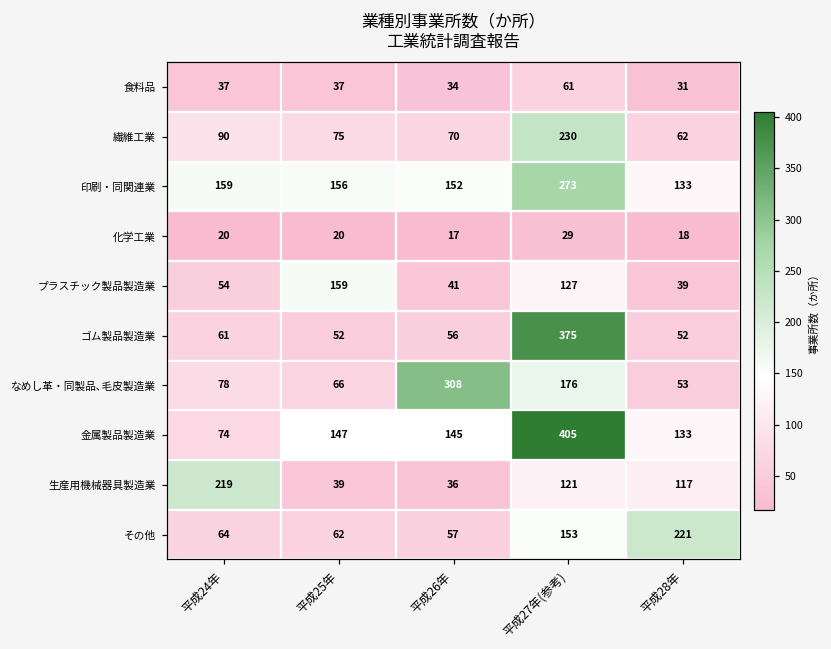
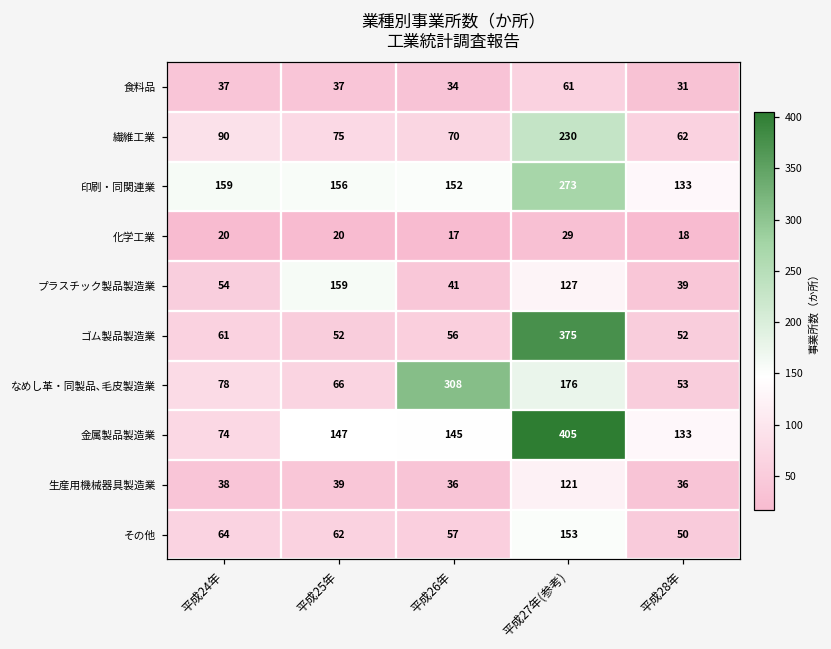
  {
    "食料品": {
      "平成24年": 37,
      "平成25年": 37,
      "平成26年": 34,
      "平成27年(参考)": 61,
      "平成28年": 31
    },
    "繊維工業": {
      "平成24年": 90,
      "平成25年": 75,
      "平成26年": 70,
      "平成27年(参考)": 230,
      "平成28年": 62
    },
    "印刷・同関連業": {
      "平成24年": 159,
      "平成25年": 156,
      "平成26年": 152,
      "平成27年(参考)": 273,
      "平成28年": 133
    },
    "化学工業": {
      "平成24年": 20,
      "平成25年": 20,
      "平成26年": 17,
      "平成27年(参考)": 29,
      "平成28年": 18
    },
    "プラスチック製品製造業": {
      "平成24年": 54,
      "平成25年": 159,
      "平成26年": 41,
      "平成27年(参考)": 127,
      "平成28年": 39
    },
    "ゴム製品製造業": {
      "平成24年": 61,
      "平成25年": 52,
      "平成26年": 56,
      "平成27年(参考)": 375,
      "平成28年": 52
    },
    "なめし革・同製品､毛皮製造業": {
      "平成24年": 78,
      "平成25年": 66,
      "平成26年": 308,
      "平成27年(参考)": 176,
      "平成28年": 53
    },
    "金属製品製造業": {
      "平成24年": 74,
      "平成25年": 147,
      "平成26年": 145,
      "平成27年(参考)": 405,
      "平成28年": 133
    },
    "生産用機械器具製造業": {
-     "平成24年": 219,
+     "平成24年": 38,
      "平成25年": 39,
      "平成26年": 36,
      "平成27年(参考)": 121,
-     "平成28年": 117
+     "平成28年": 36
    },
    "その他": {
      "平成24年": 64,
      "平成25年": 62,
      "平成26年": 57,
      "平成27年(参考)": 153,
-     "平成28年": 221
+     "平成28年": 50
    }
  }
